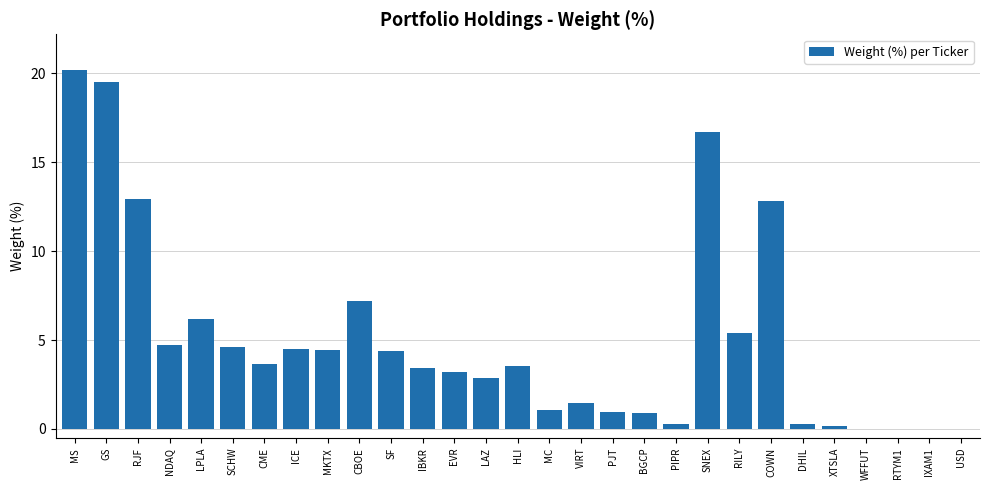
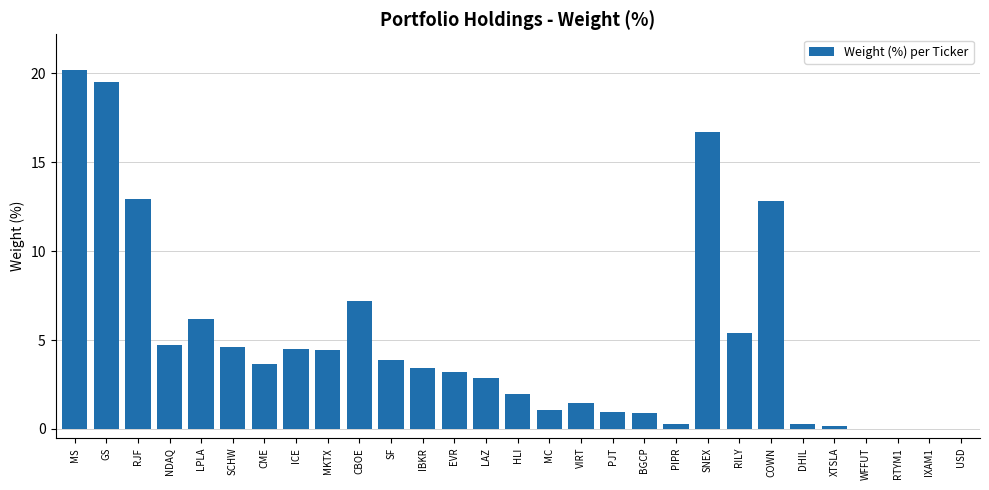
  {
    "MS": 20.2,
    "GS": 19.5,
    "RJF": 12.9,
    "NDAQ": 4.7,
    "LPLA": 6.2,
    "SCHW": 4.6,
    "CME": 3.7,
    "ICE": 4.5,
    "MKTX": 4.5,
    "CBOE": 7.2,
-   "SF": 4.4,
+   "SF": 3.9,
    "IBKR": 3.4,
    "EVR": 3.2,
    "LAZ": 2.8,
-   "HLI": 3.5,
+   "HLI": 2.0,
    "MC": 1.1,
    "VIRT": 1.5,
    "PJT": 0.9,
    "BGCP": 0.9,
    "PIPR": 0.3,
    "SNEX": 16.7,
    "RILY": 5.4,
    "COWN": 12.8,
    "DHIL": 0.3,
    "XTSLA": 0.2,
    "RTYM1": 0.0,
    "IXAM1": 0.0
  }
